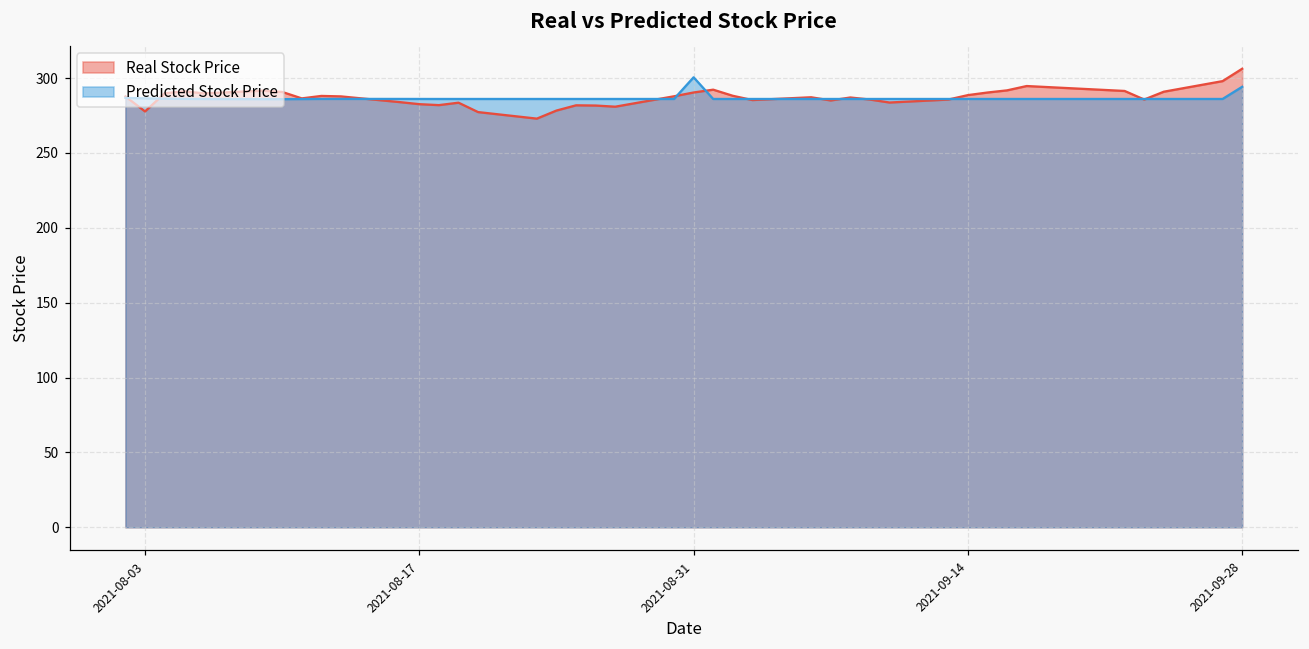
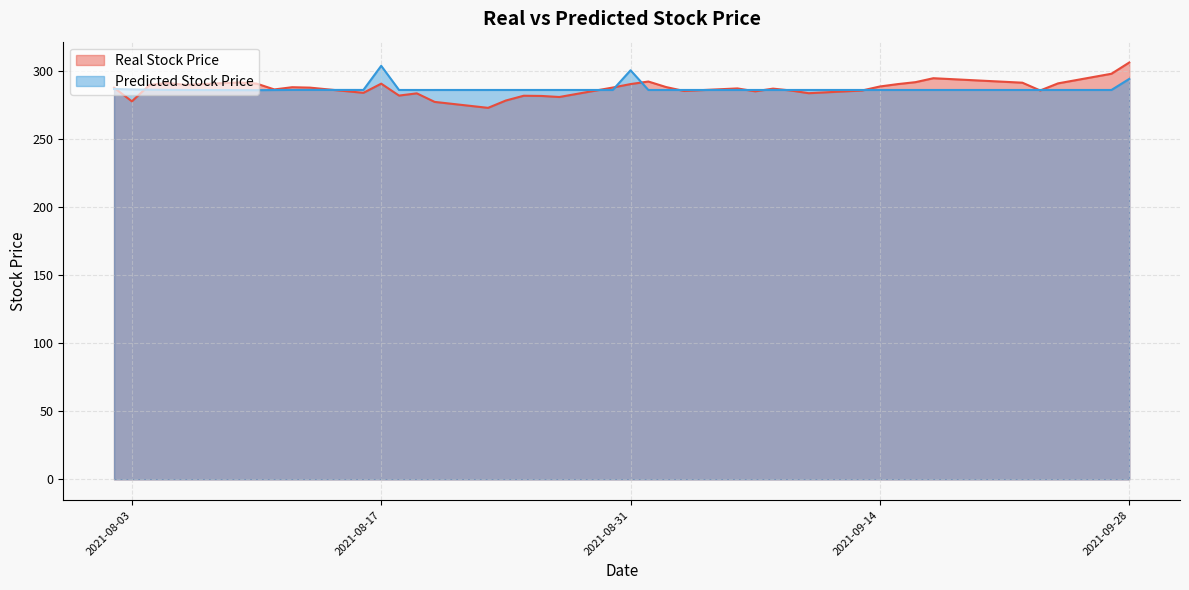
  {
    "Real Stock Price": {
      "2021-08-03": 278,
-     "2021-08-17": 283,
+     "2021-08-17": 291,
      "2021-08-31": 290,
      "2021-09-14": 289,
      "2021-09-28": 306
    },
    "Predicted Stock Price": {
-     "2021-08-17": 286,
+     "2021-08-17": 304,
      "2021-08-31": 301,
      "2021-09-14": 286,
      "2021-09-28": 294
    }
  }
